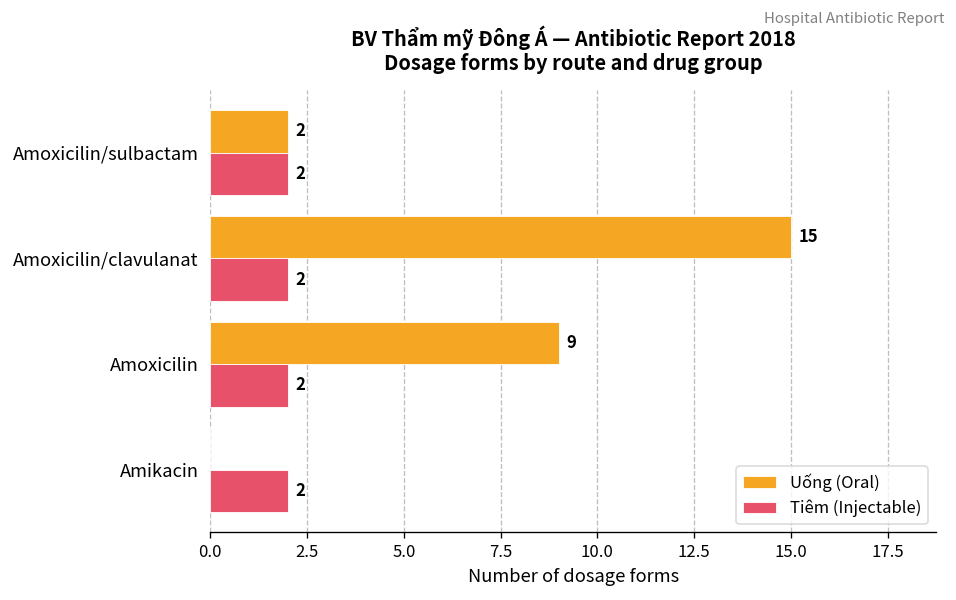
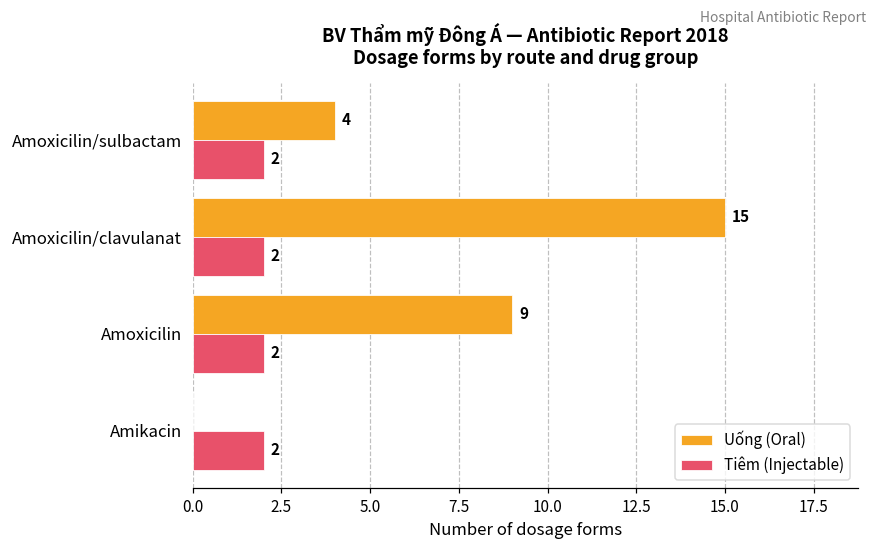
  {
    "Uống (Oral)": {
-     "Amoxicilin/sulbactam": 2,
+     "Amoxicilin/sulbactam": 4,
      "Amoxicilin/clavulanat": 15,
      "Amoxicilin": 9
    },
    "Tiêm (Injectable)": {
      "Amoxicilin/sulbactam": 2,
      "Amoxicilin/clavulanat": 2,
      "Amoxicilin": 2,
      "Amikacin": 2
    }
  }
